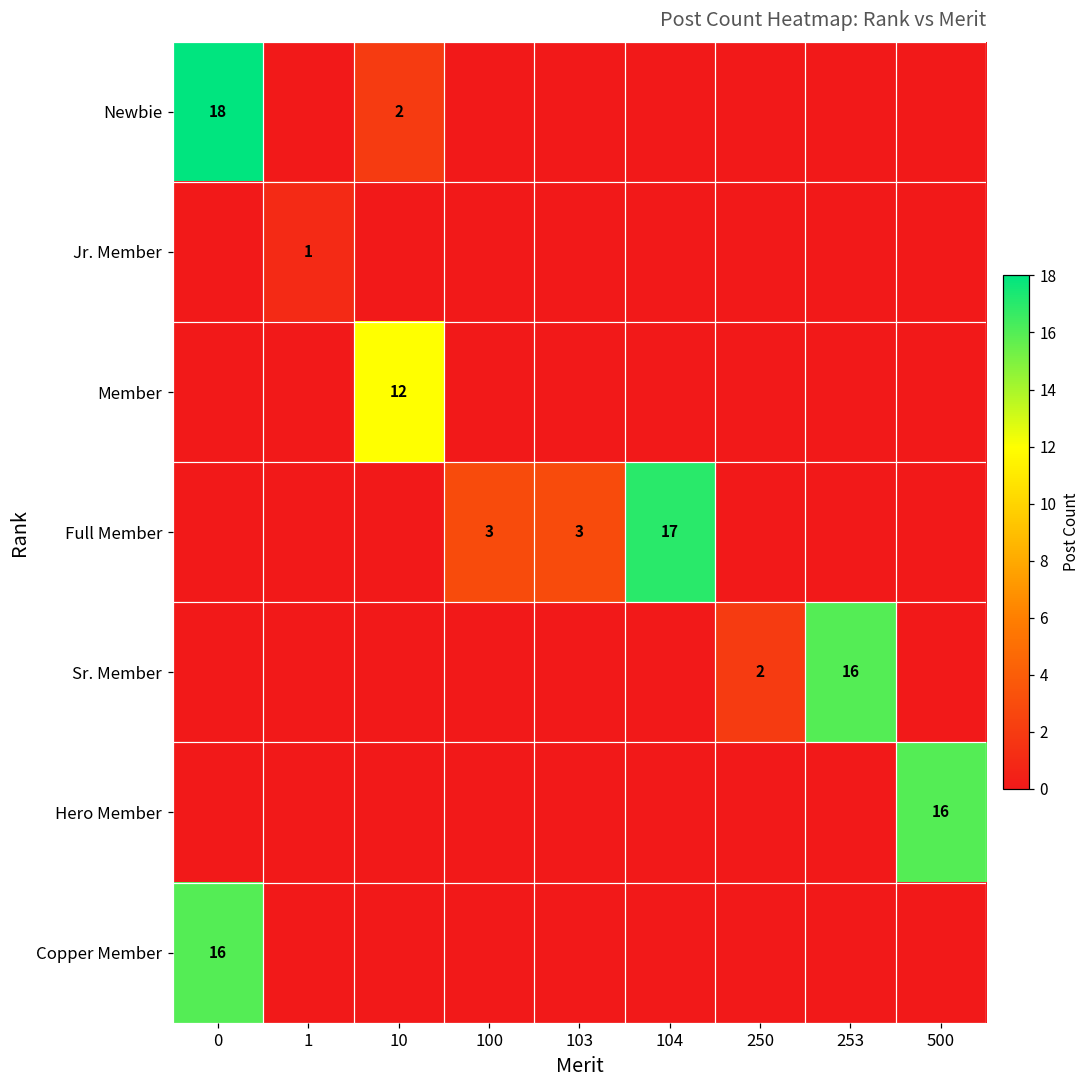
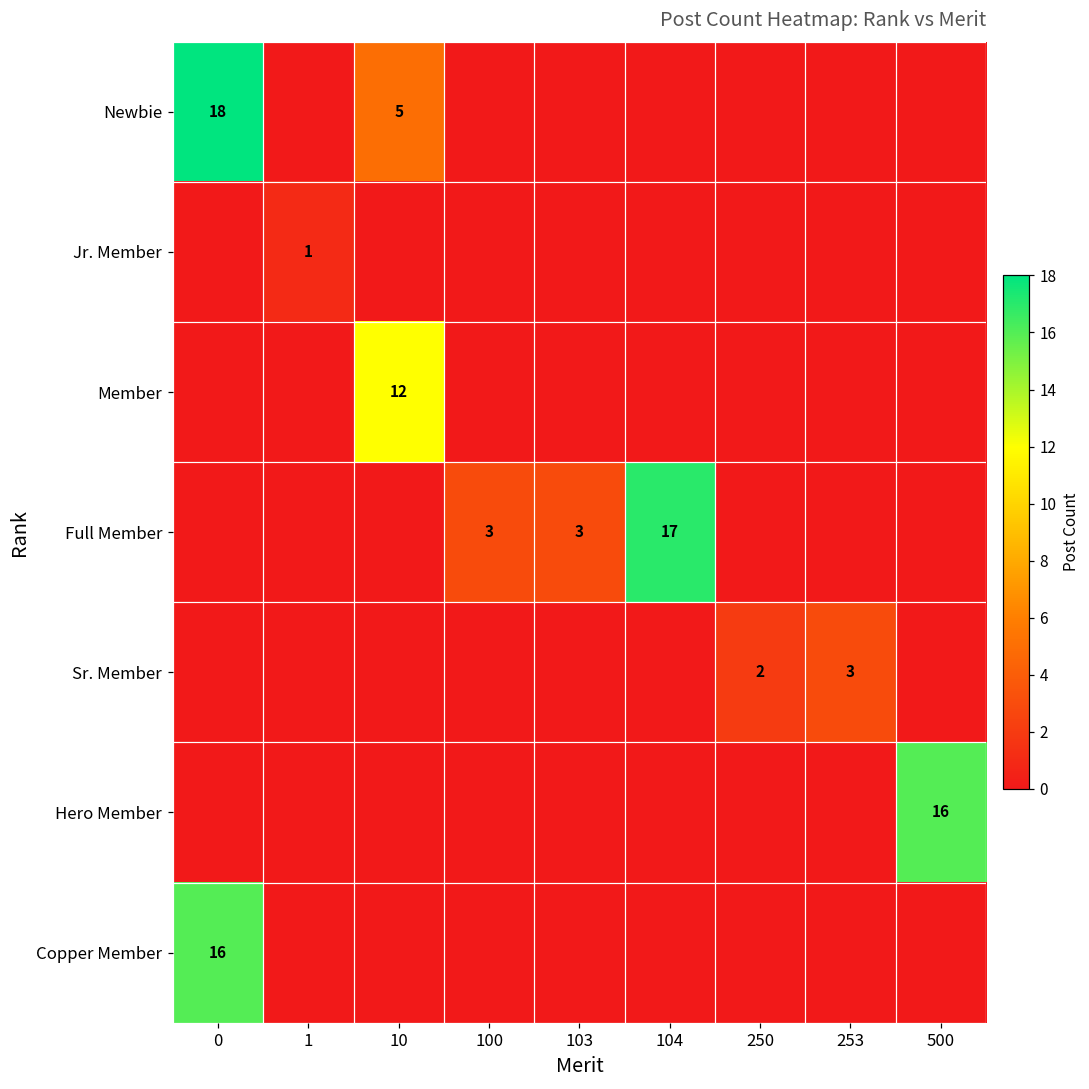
  {
    "Newbie": {
      "0": 18,
-     "10": 2
+     "10": 5
    },
    "Jr. Member": {
      "1": 1
    },
    "Member": {
      "10": 12
    },
    "Full Member": {
      "100": 3,
      "103": 3,
      "104": 17
    },
    "Sr. Member": {
      "250": 2,
-     "253": 16
+     "253": 3
    },
    "Hero Member": {
      "500": 16
    },
    "Copper Member": {
      "0": 16
    }
  }
